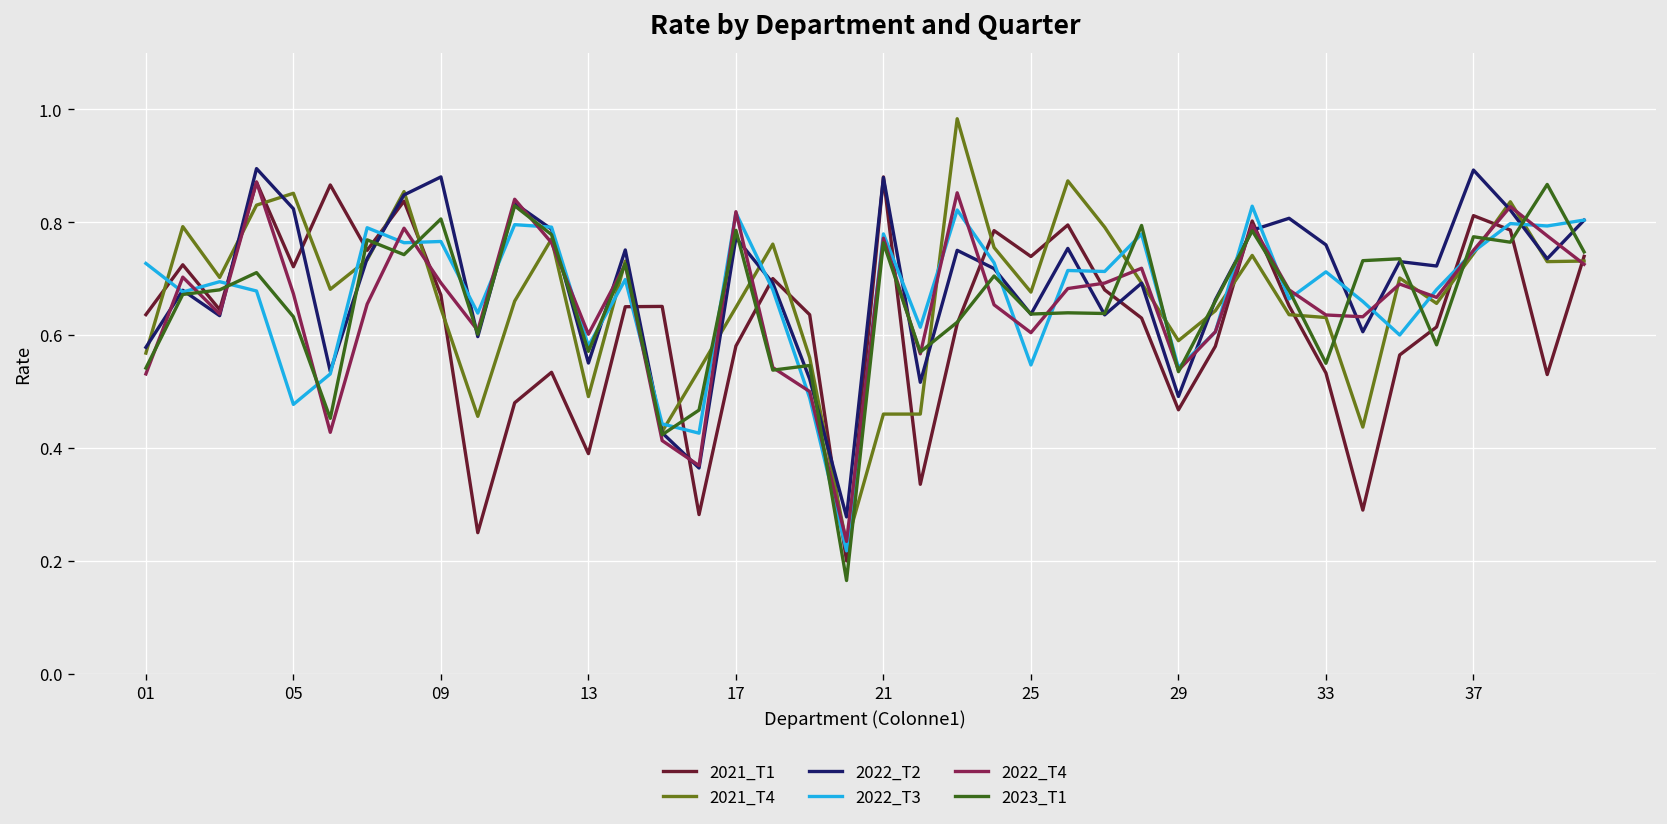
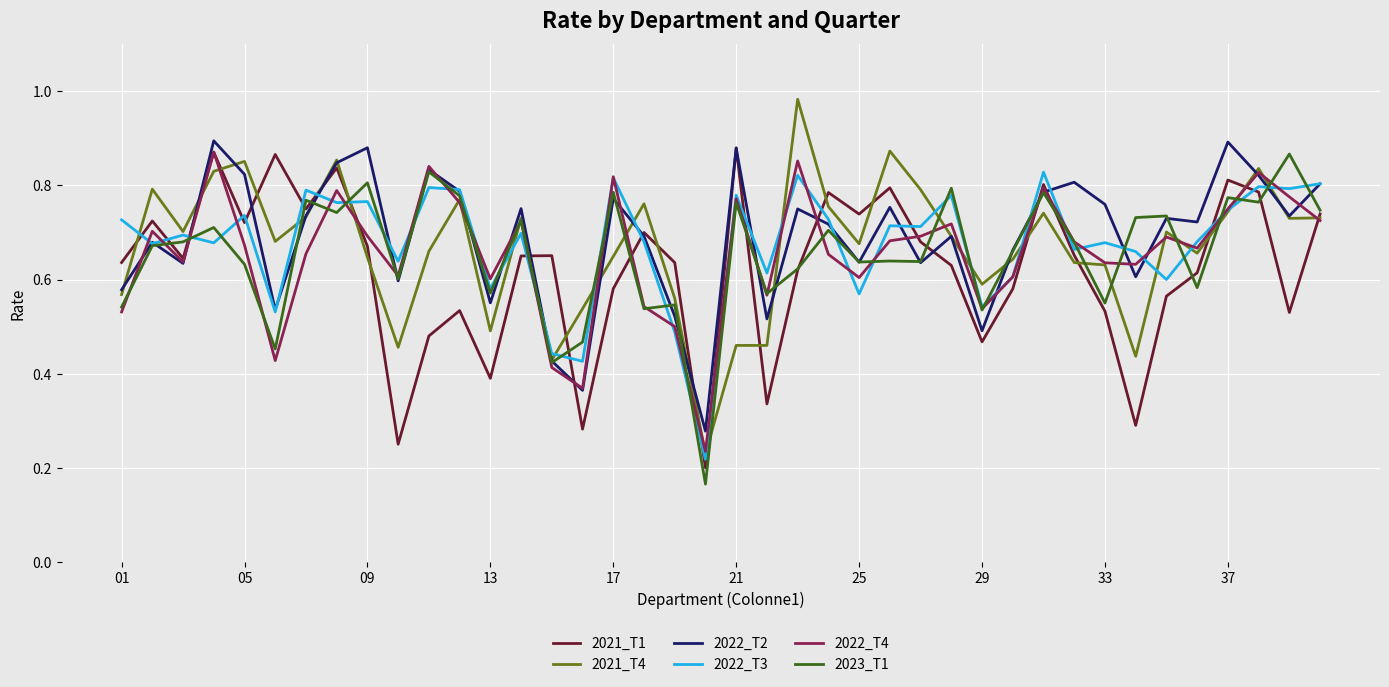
  {
    "2022_T2": {
      "01": 0.58,
      "05": 0.82,
      "09": 0.88,
      "13": 0.55,
      "17": 0.77,
      "29": 0.49,
      "33": 0.76,
      "37": 0.89
    },
    "2022_T3": {
      "01": 0.73,
-     "05": 0.48,
+     "05": 0.74,
      "09": 0.77,
      "13": 0.58,
      "21": 0.78,
-     "25": 0.55,
-     "33": 0.71
+     "25": 0.57,
+     "33": 0.68
    }
  }
